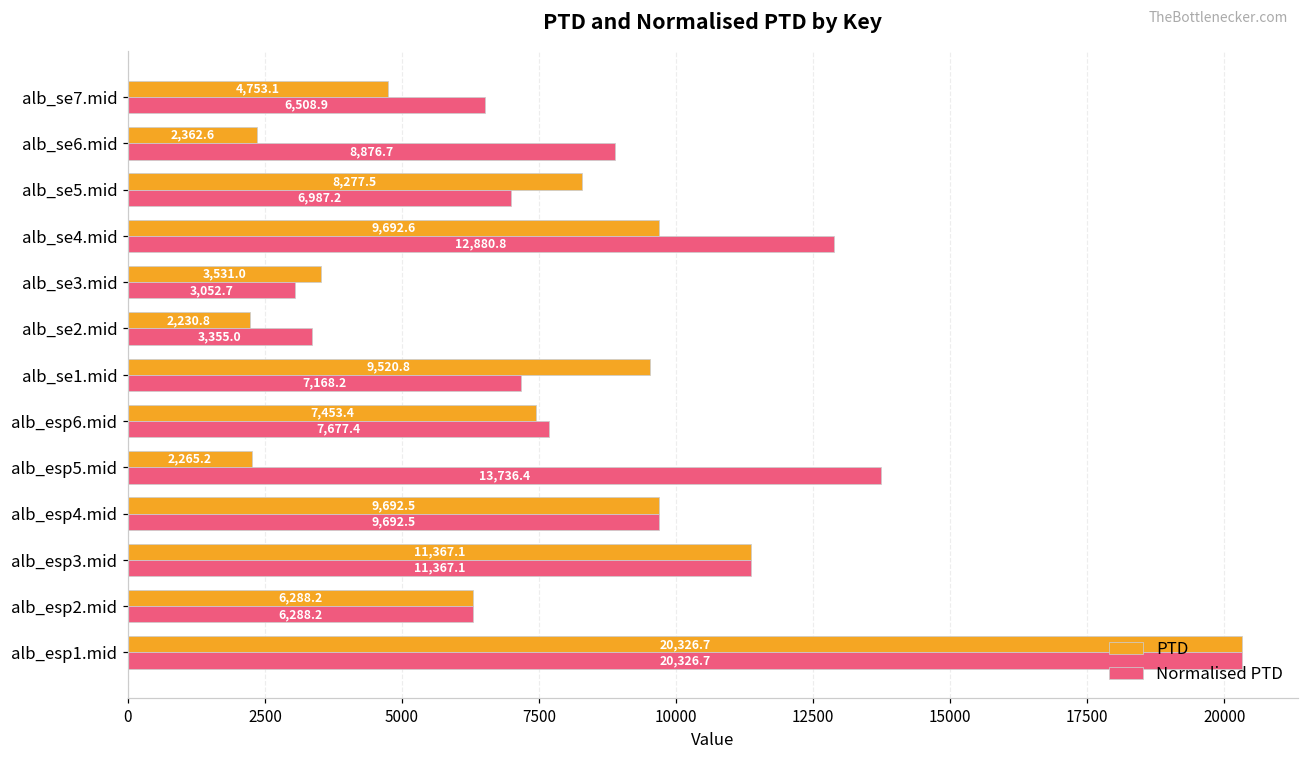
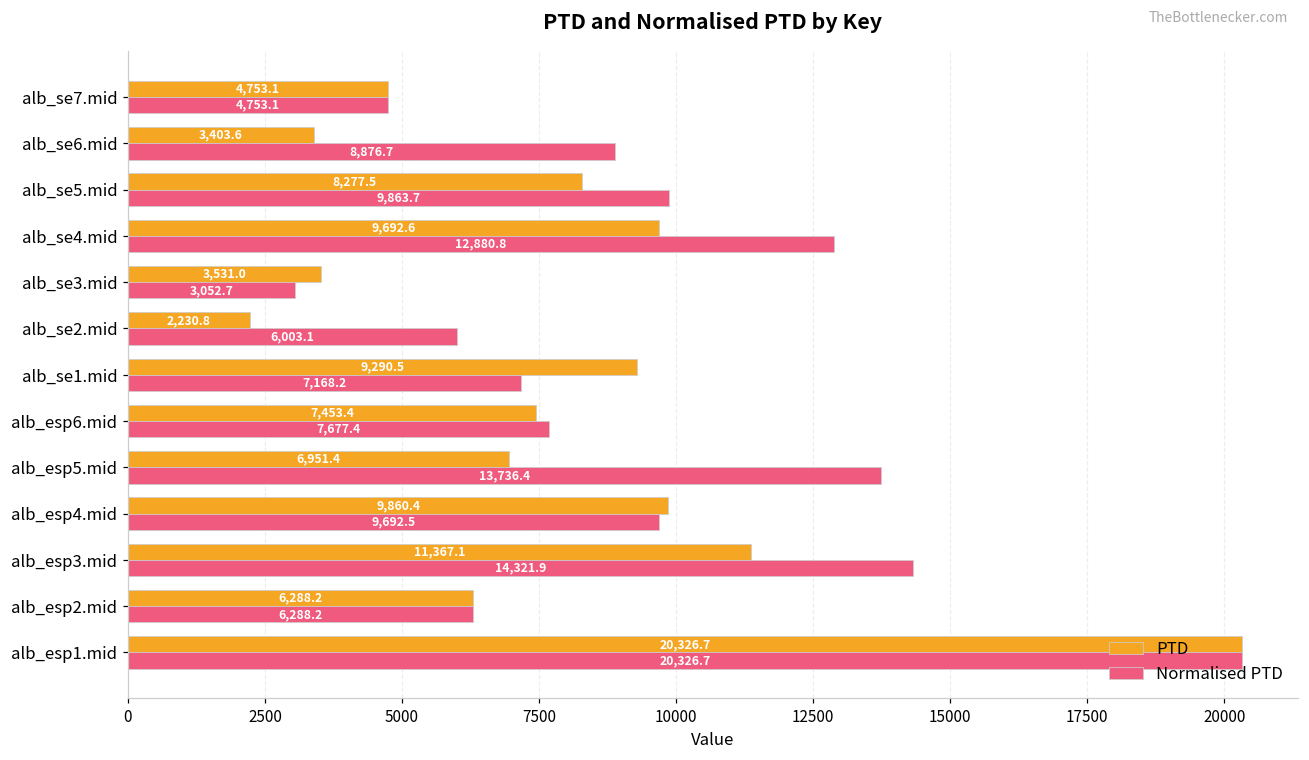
  {
    "PTD": {
      "alb_se7.mid": "4,753.1",
-     "alb_se6.mid": "2,362.6",
+     "alb_se6.mid": "3,403.6",
      "alb_se5.mid": "8,277.5",
      "alb_se4.mid": "9,692.6",
      "alb_se3.mid": "3,531.0",
      "alb_se2.mid": "2,230.8",
-     "alb_se1.mid": "9,520.8",
+     "alb_se1.mid": "9,290.5",
      "alb_esp6.mid": "7,453.4",
-     "alb_esp5.mid": "2,265.2",
-     "alb_esp4.mid": "9,692.5",
+     "alb_esp5.mid": "6,951.4",
+     "alb_esp4.mid": "9,860.4",
      "alb_esp3.mid": "11,367.1",
      "alb_esp2.mid": "6,288.2",
      "alb_esp1.mid": "20,326.7"
    },
    "Normalised PTD": {
-     "alb_se7.mid": "6,508.9",
+     "alb_se7.mid": "4,753.1",
      "alb_se6.mid": "8,876.7",
-     "alb_se5.mid": "6,987.2",
+     "alb_se5.mid": "9,863.7",
      "alb_se4.mid": "12,880.8",
      "alb_se3.mid": "3,052.7",
-     "alb_se2.mid": "3,355.0",
+     "alb_se2.mid": "6,003.1",
      "alb_se1.mid": "7,168.2",
      "alb_esp6.mid": "7,677.4",
      "alb_esp5.mid": "13,736.4",
      "alb_esp4.mid": "9,692.5",
-     "alb_esp3.mid": "11,367.1",
+     "alb_esp3.mid": "14,321.9",
      "alb_esp2.mid": "6,288.2",
      "alb_esp1.mid": "20,326.7"
    }
  }
